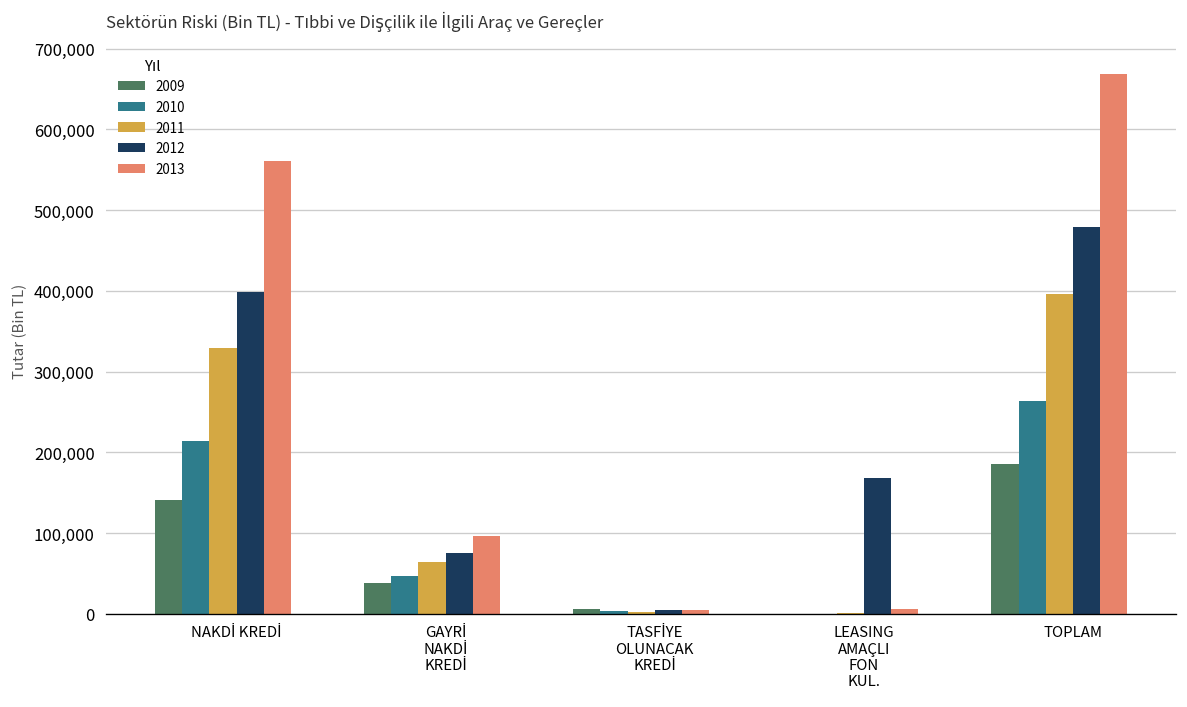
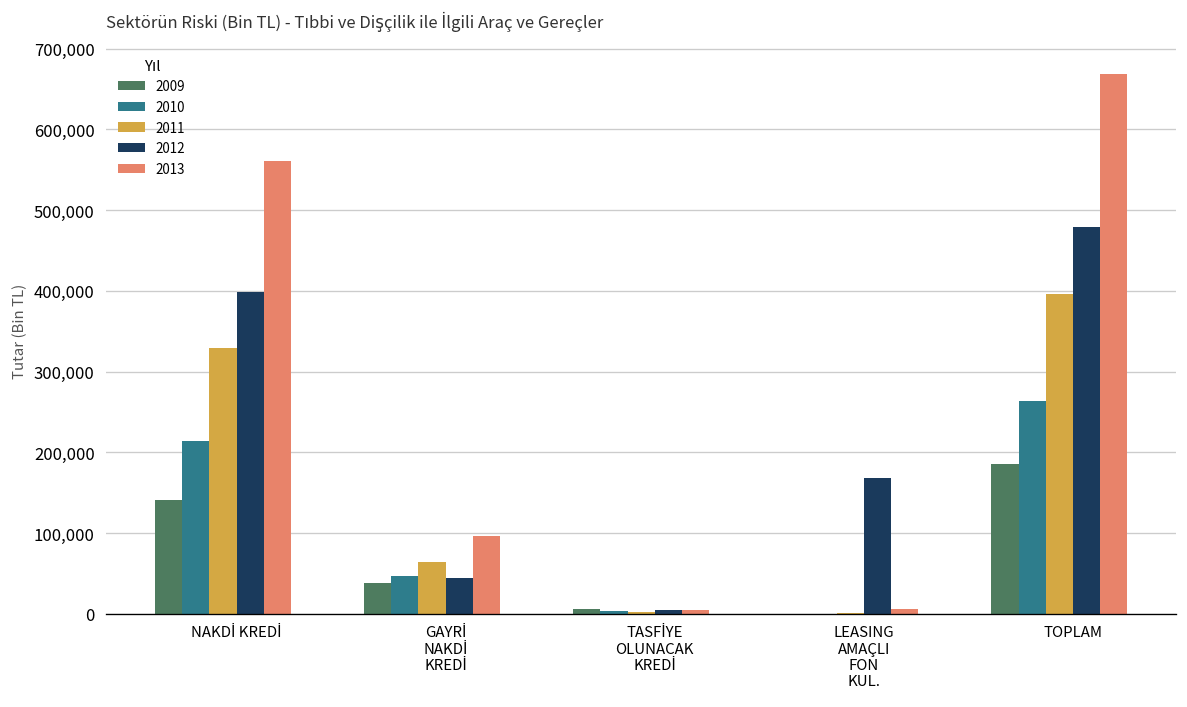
  {
    "2012": {
      "NAKDİ KREDİ": "400,000",
-     "GAYRİ NAKDİ KREDİ": "70,000",
+     "GAYRİ NAKDİ KREDİ": "40,000",
      "TASFİYE OLUNACAK KREDİ": "0",
      "LEASING AMAÇLI FON KUL.": "170,000",
      "TOPLAM": "480,000"
    }
  }
